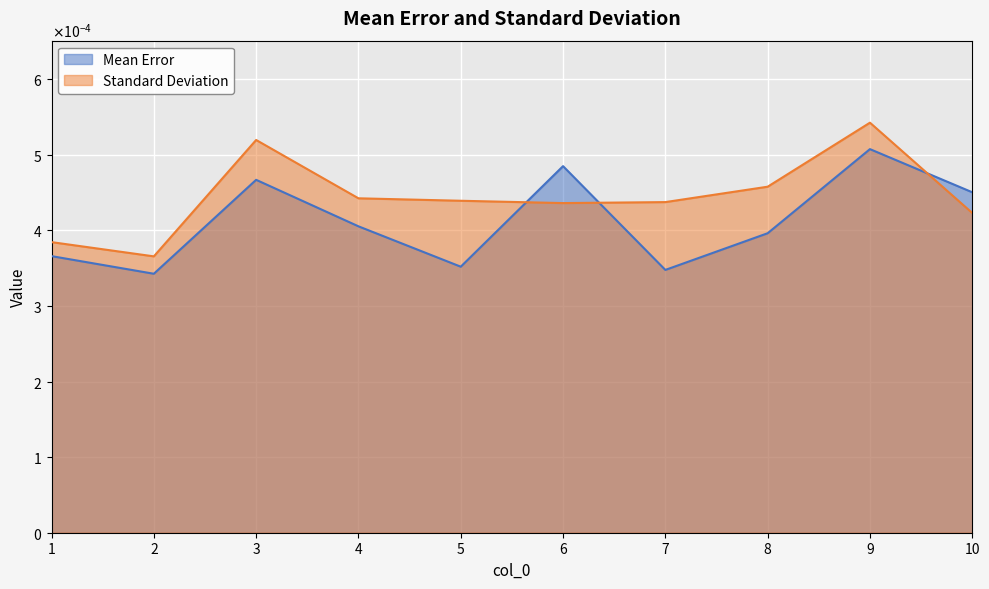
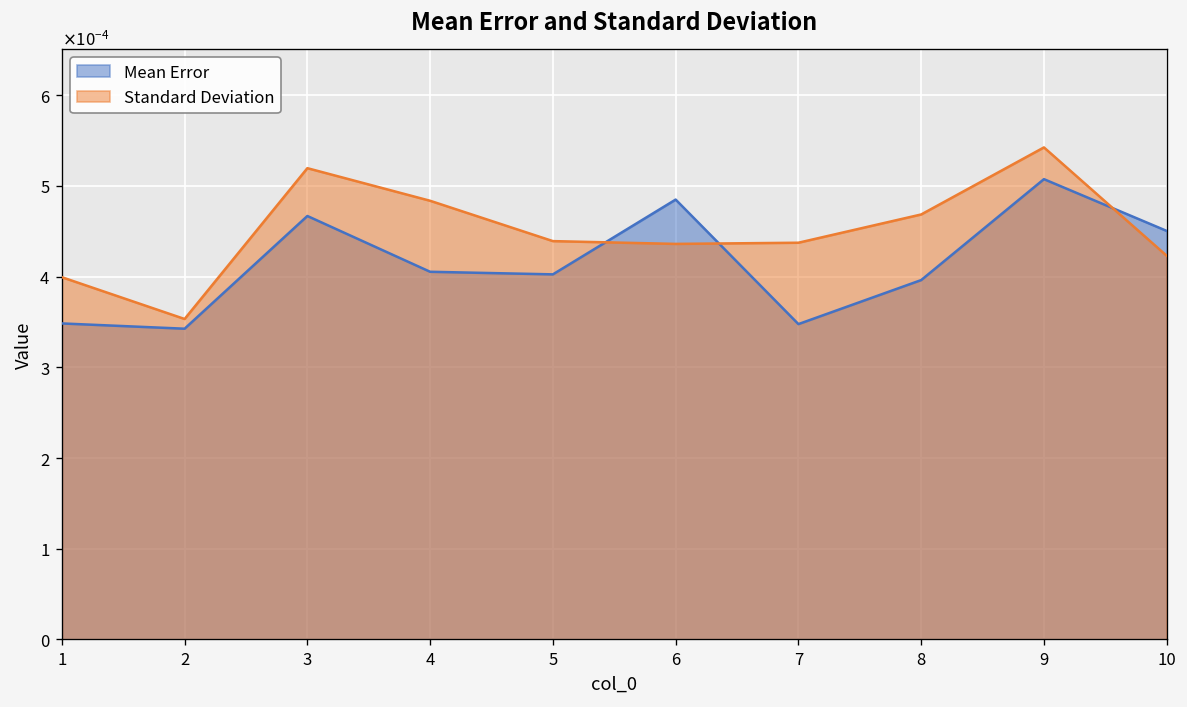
  {
    "Mean Error": {
-     "1": 0.00037,
+     "1": 0.00035,
      "2": 0.00034,
      "3": 0.00047,
      "4": 0.00041,
-     "5": 0.00035,
+     "5": 0.00040,
      "6": 0.00049,
      "7": 0.00035,
      "8": 0.00040,
      "9": 0.00051,
      "10": 0.00045
    },
    "Standard Deviation": {
-     "1": 0.00038,
-     "2": 0.00037,
+     "1": 0.00040,
+     "2": 0.00035,
      "3": 0.00052,
-     "4": 0.00044,
+     "4": 0.00048,
      "5": 0.00044,
      "6": 0.00044,
      "7": 0.00044,
-     "8": 0.00046,
+     "8": 0.00047,
      "9": 0.00054,
      "10": 0.00042
    }
  }
